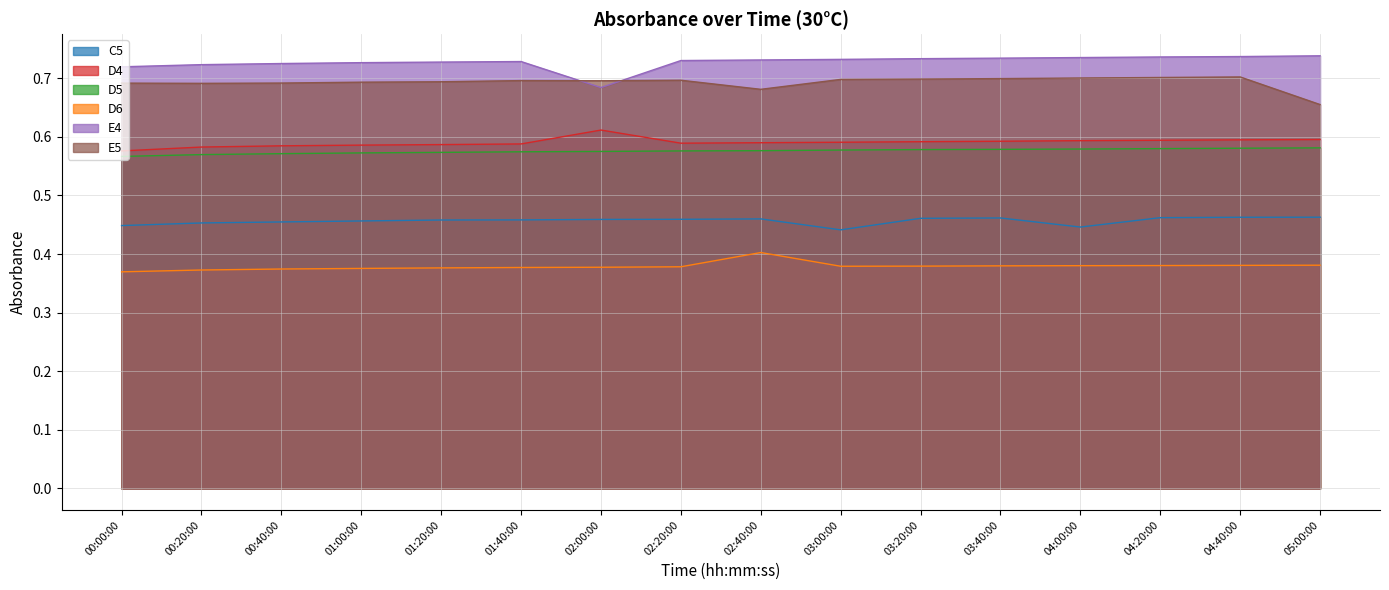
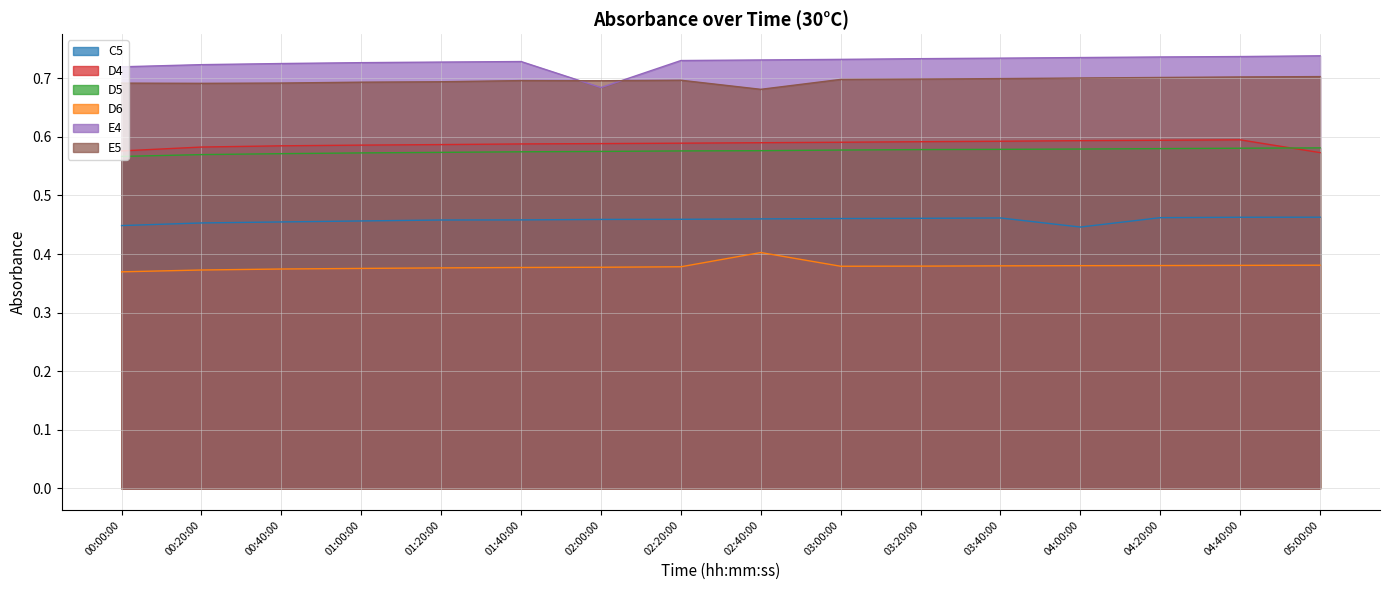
  {
    "C5": {
      "00:00:00": 0.45,
      "00:20:00": 0.45,
      "00:40:00": 0.45,
      "01:00:00": 0.46,
      "01:20:00": 0.46,
      "01:40:00": 0.46,
      "02:00:00": 0.46,
      "02:20:00": 0.46,
      "02:40:00": 0.46,
-     "03:00:00": 0.44,
+     "03:00:00": 0.46,
      "03:20:00": 0.46,
      "03:40:00": 0.46,
      "04:00:00": 0.45,
      "04:20:00": 0.46,
      "04:40:00": 0.46,
      "05:00:00": 0.46
    },
    "D4": {
      "00:20:00": 0.58,
      "00:40:00": 0.58,
      "01:00:00": 0.59,
      "01:20:00": 0.59,
      "01:40:00": 0.59,
-     "02:00:00": 0.61,
+     "02:00:00": 0.59,
      "02:20:00": 0.59,
      "02:40:00": 0.59,
      "03:00:00": 0.59,
      "03:20:00": 0.59,
      "03:40:00": 0.59,
      "04:00:00": 0.59,
      "04:20:00": 0.59,
      "04:40:00": 0.59,
-     "05:00:00": 0.60
+     "05:00:00": 0.57
    },
    "D5": {
      "00:20:00": 0.57,
      "00:40:00": 0.57,
      "01:00:00": 0.57,
      "01:20:00": 0.57,
      "01:40:00": 0.57,
      "02:00:00": 0.58,
      "02:20:00": 0.58,
      "02:40:00": 0.58,
      "03:00:00": 0.58,
      "03:20:00": 0.58,
      "03:40:00": 0.58,
      "04:00:00": 0.58,
      "04:20:00": 0.58,
      "04:40:00": 0.58,
      "05:00:00": 0.58
    },
    "D6": {
      "00:00:00": 0.37,
      "00:20:00": 0.37,
      "00:40:00": 0.37,
      "01:00:00": 0.38,
      "01:20:00": 0.38,
      "01:40:00": 0.38,
      "02:00:00": 0.38,
      "02:20:00": 0.38,
      "02:40:00": 0.40,
      "03:00:00": 0.38,
      "03:20:00": 0.38,
      "03:40:00": 0.38,
      "04:00:00": 0.38,
      "04:20:00": 0.38,
      "04:40:00": 0.38,
      "05:00:00": 0.38
    },
    "E4": {
      "00:20:00": 0.72,
      "00:40:00": 0.73,
      "01:00:00": 0.73,
      "01:20:00": 0.73,
      "01:40:00": 0.73,
      "02:00:00": 0.68,
      "02:20:00": 0.73,
      "02:40:00": 0.73,
      "03:00:00": 0.73,
      "03:20:00": 0.73,
      "03:40:00": 0.73,
      "04:00:00": 0.74,
      "04:20:00": 0.74,
      "04:40:00": 0.74,
      "05:00:00": 0.74
    },
    "E5": {
      "00:20:00": 0.69,
      "00:40:00": 0.69,
      "01:00:00": 0.69,
      "01:20:00": 0.69,
      "01:40:00": 0.70,
      "02:00:00": 0.70,
      "02:20:00": 0.70,
      "02:40:00": 0.68,
      "03:00:00": 0.70,
      "03:20:00": 0.70,
      "03:40:00": 0.70,
      "04:00:00": 0.70,
      "04:20:00": 0.70,
      "04:40:00": 0.70,
-     "05:00:00": 0.66
+     "05:00:00": 0.70
    }
  }
